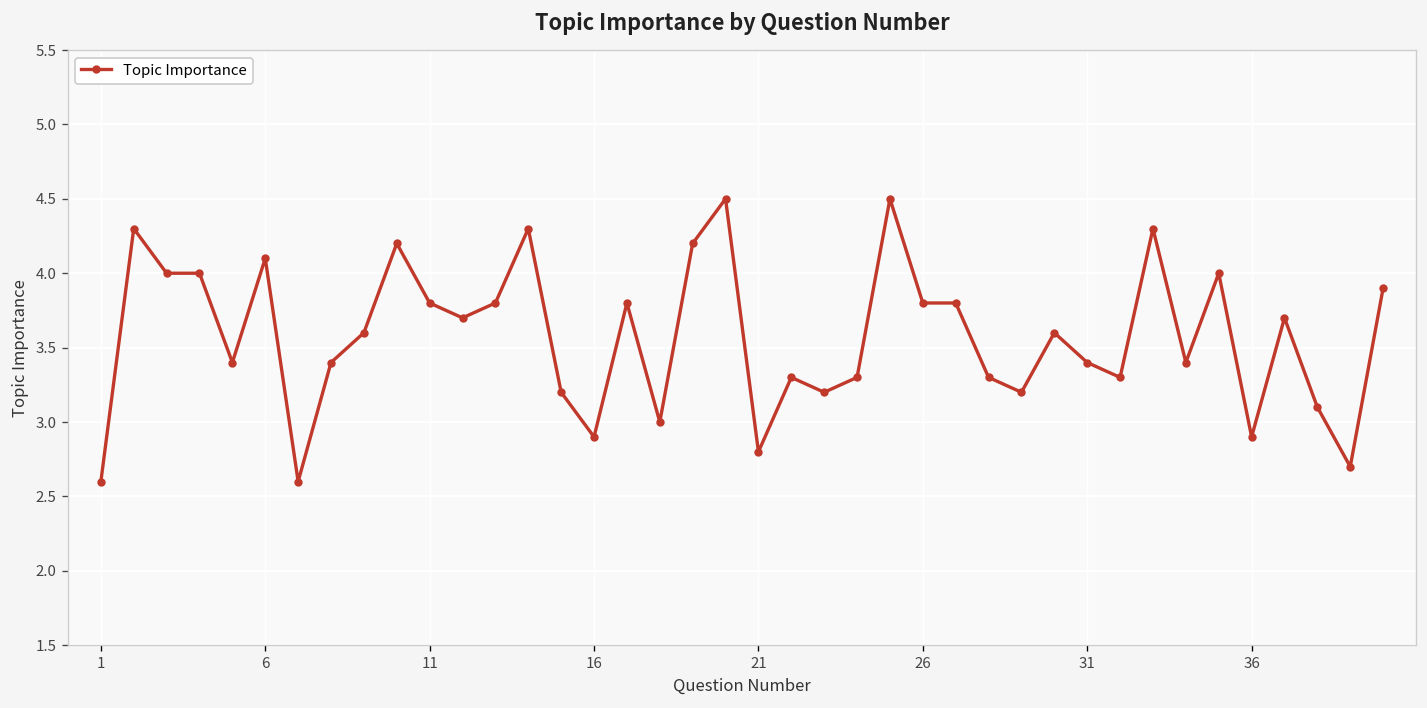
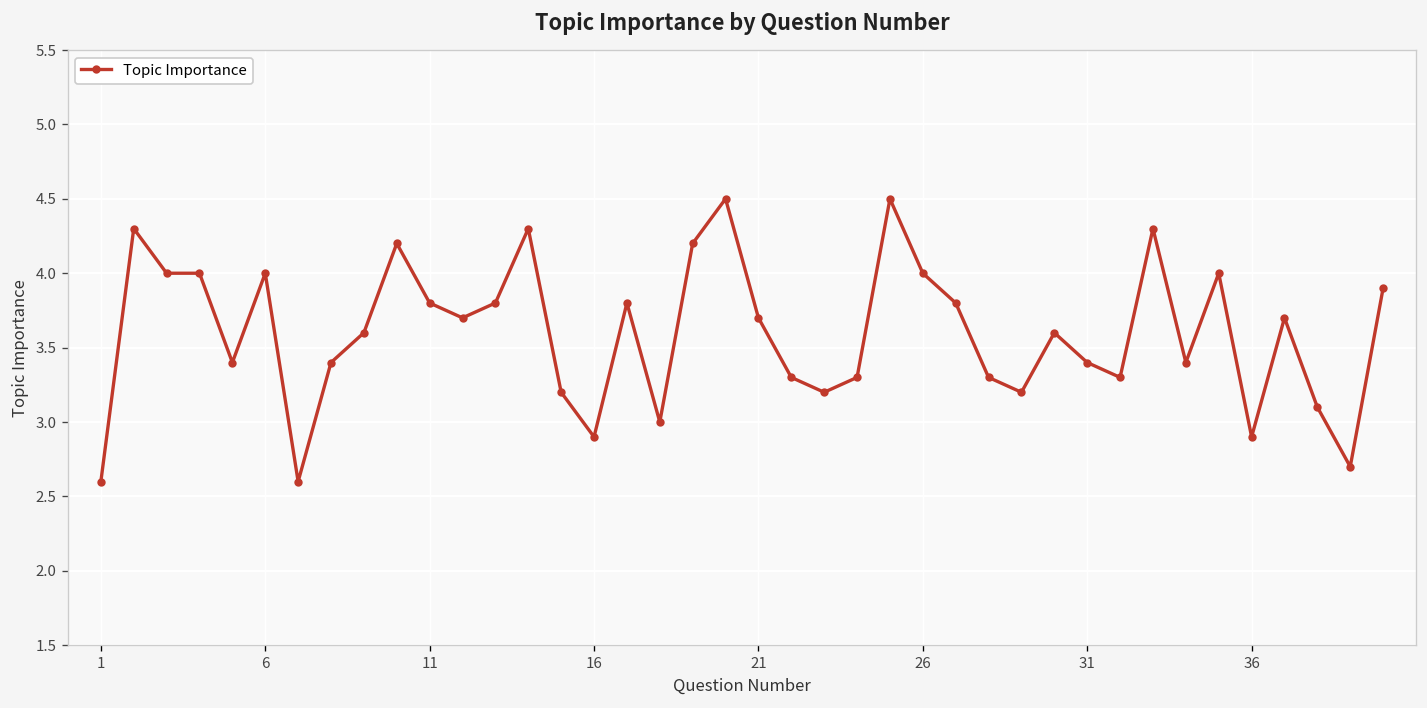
  {
    "1": 2.6,
-   "6": 4.1,
+   "6": 4.0,
    "11": 3.8,
    "16": 2.9,
-   "21": 2.8,
-   "26": 3.8,
+   "21": 3.7,
+   "26": 4.0,
    "31": 3.4,
    "36": 2.9
  }
